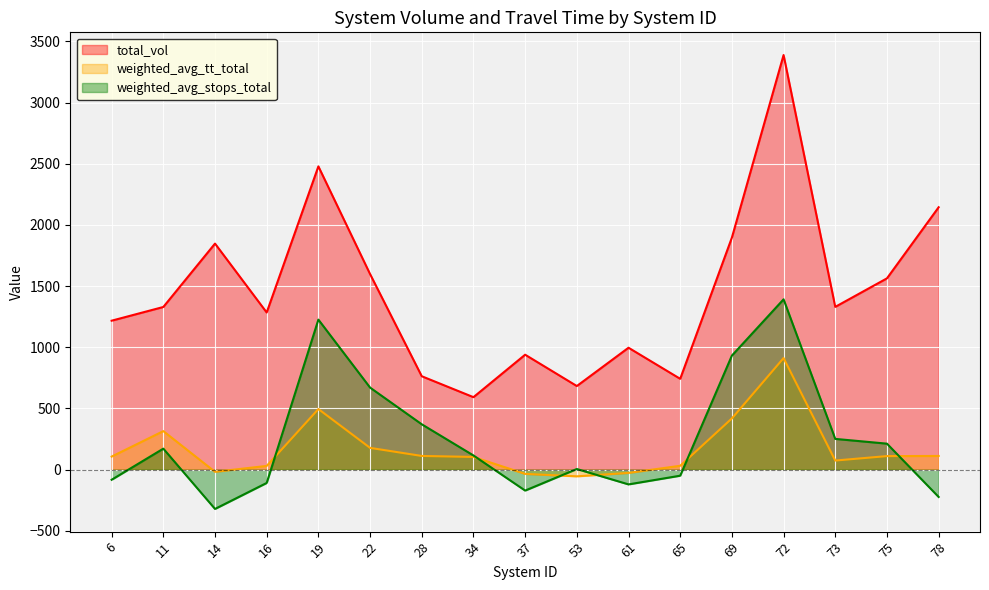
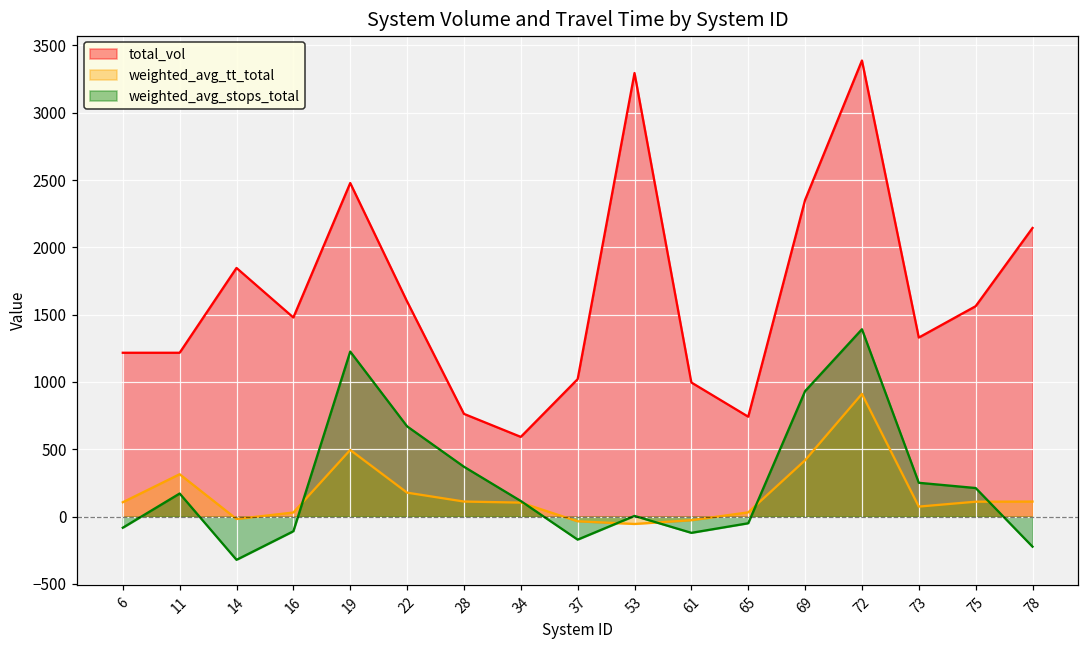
  {
    "total_vol": {
      "6": 1220,
-     "11": 1330,
+     "11": 1220,
      "14": 1850,
-     "16": 1280,
+     "16": 1480,
      "19": 2480,
      "22": 1600,
      "28": 760,
      "34": 590,
-     "37": 940,
-     "53": 680,
+     "37": 1020,
+     "53": 3300,
      "61": 1000,
      "65": 740,
-     "69": 1900,
+     "69": 2350,
      "72": 3390,
      "73": 1330,
      "75": 1560,
      "78": 2140
    }
  }
